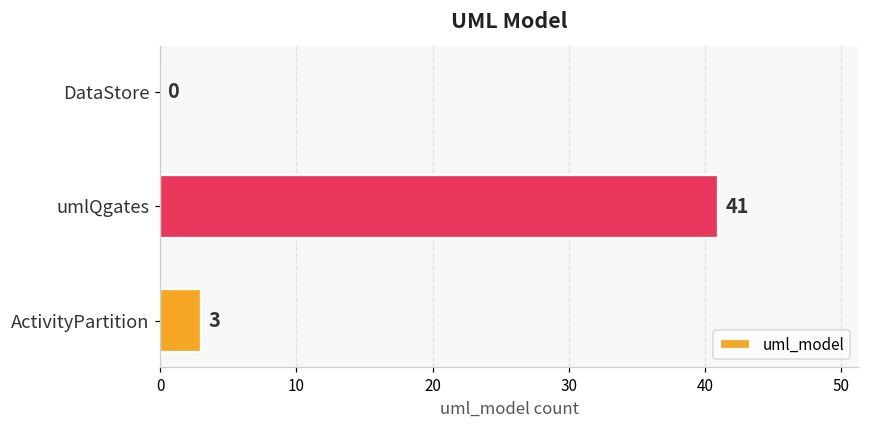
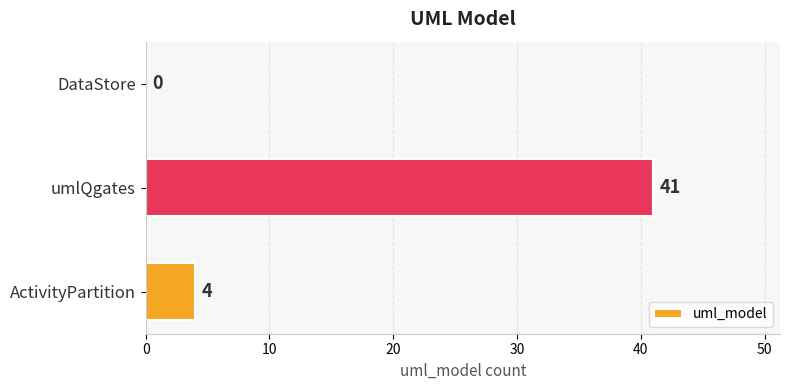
  {
    "DataStore": 0,
    "umlQgates": 41,
-   "ActivityPartition": 3
+   "ActivityPartition": 4
  }
